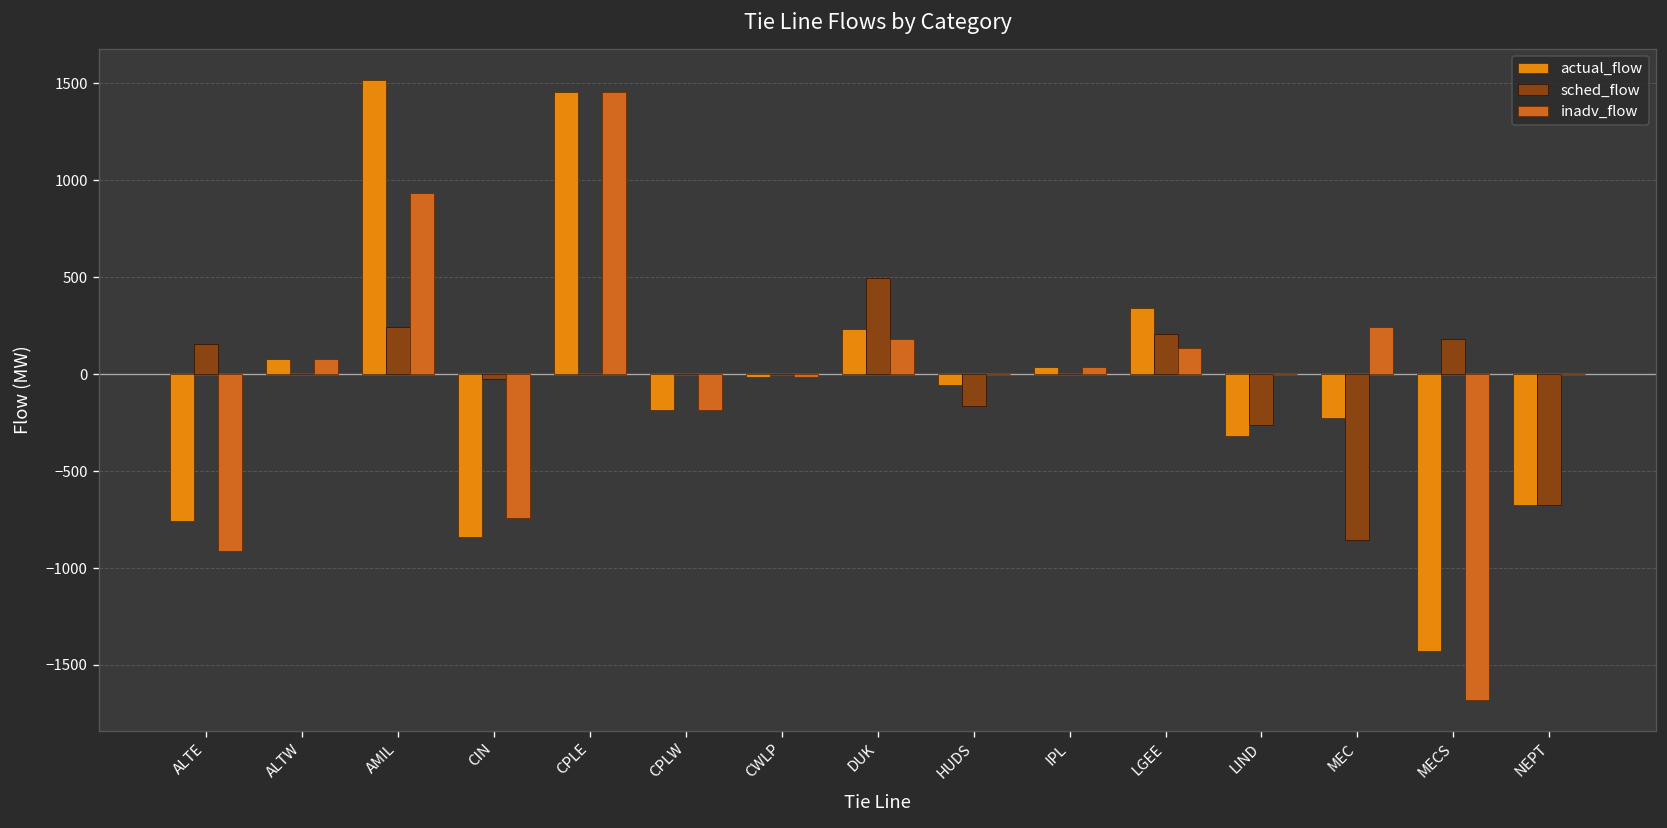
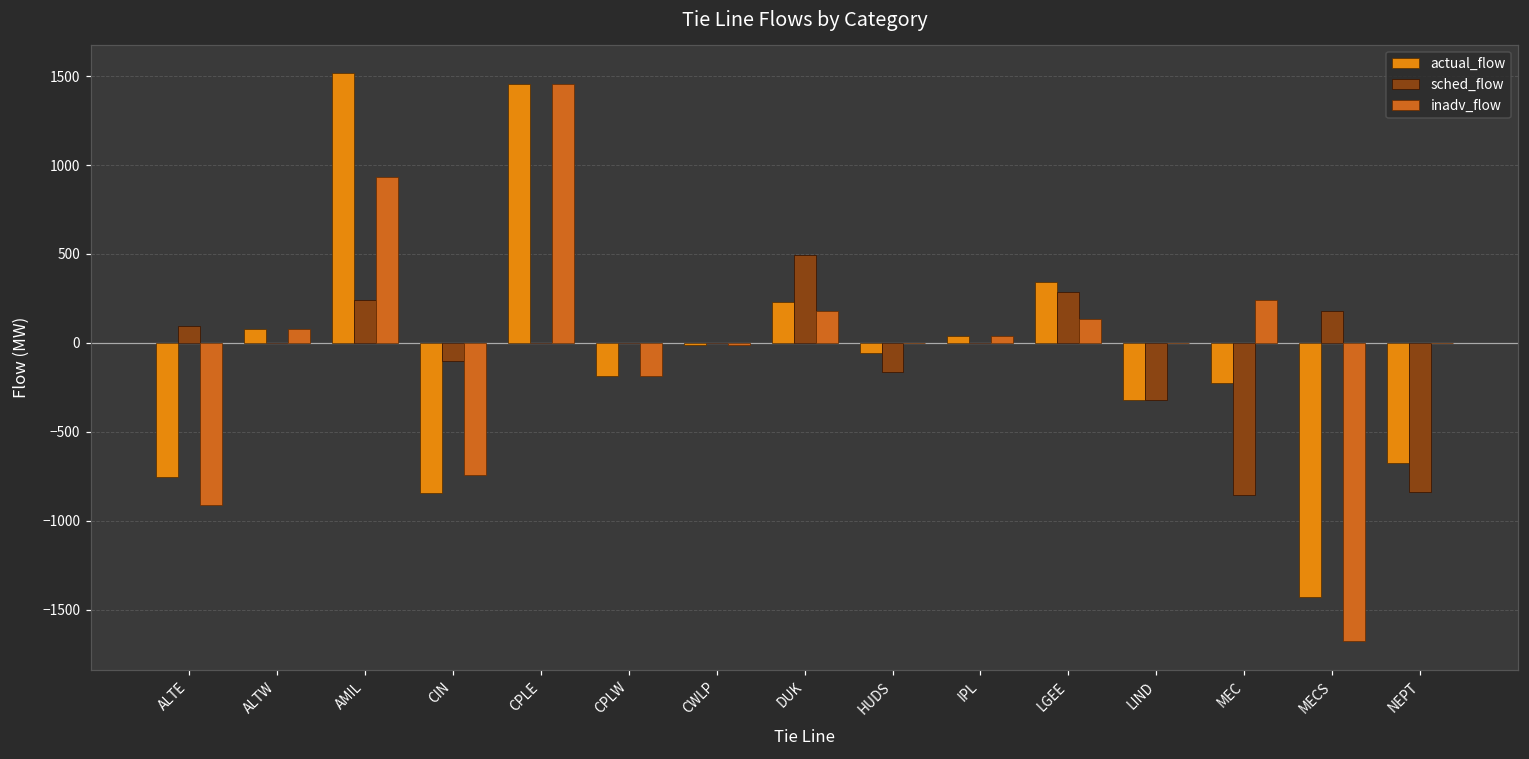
  {
    "sched_flow": {
-     "ALTE": 160,
+     "ALTE": 90,
      "ALTW": 0,
      "AMIL": 240,
-     "CIN": -30,
+     "CIN": -100,
      "CPLE": 0,
      "CPLW": 0,
      "CWLP": 0,
      "DUK": 500,
      "HUDS": -160,
      "IPL": 0,
-     "LGEE": 210,
-     "LIND": -260,
+     "LGEE": 290,
+     "LIND": -320,
      "MEC": -850,
      "MECS": 180,
-     "NEPT": -670
+     "NEPT": -840
    }
  }
